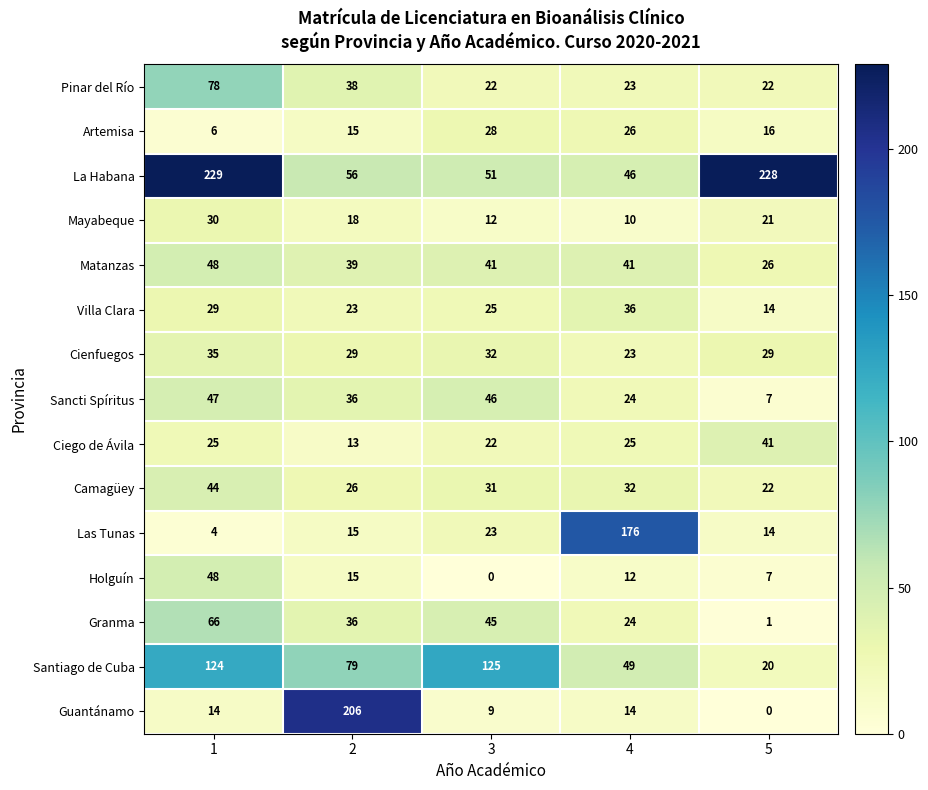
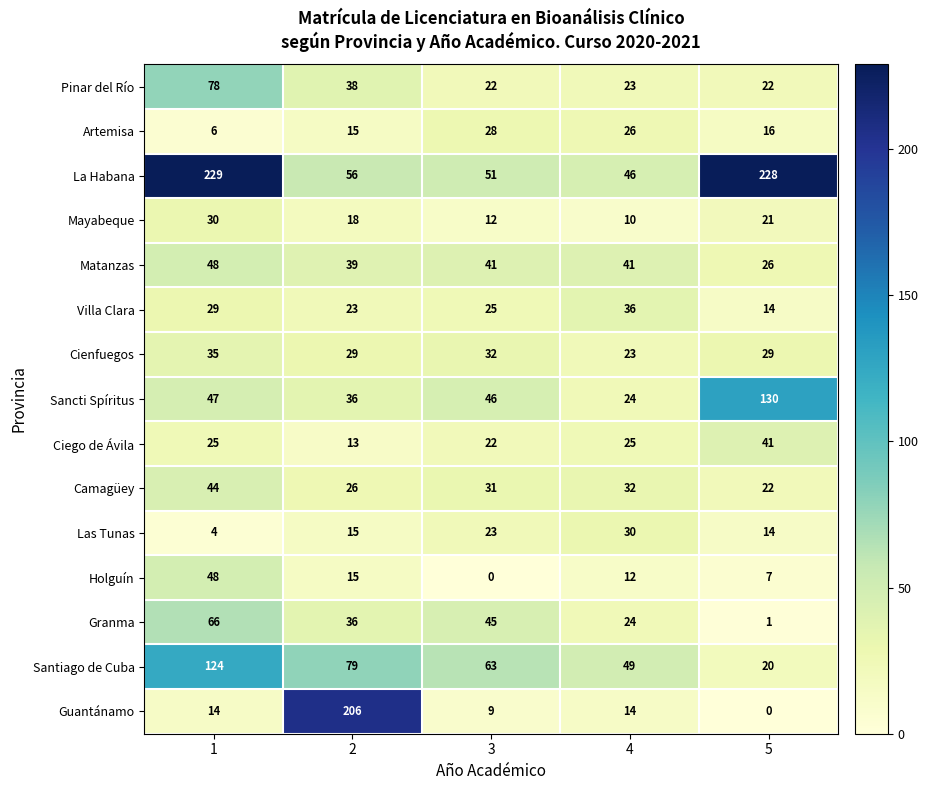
  {
    "Pinar del Río": {
      "1": 78,
      "2": 38,
      "3": 22,
      "4": 23,
      "5": 22
    },
    "Artemisa": {
      "1": 6,
      "2": 15,
      "3": 28,
      "4": 26,
      "5": 16
    },
    "La Habana": {
      "1": 229,
      "2": 56,
      "3": 51,
      "4": 46,
      "5": 228
    },
    "Mayabeque": {
      "1": 30,
      "2": 18,
      "3": 12,
      "4": 10,
      "5": 21
    },
    "Matanzas": {
      "1": 48,
      "2": 39,
      "3": 41,
      "4": 41,
      "5": 26
    },
    "Villa Clara": {
      "1": 29,
      "2": 23,
      "3": 25,
      "4": 36,
      "5": 14
    },
    "Cienfuegos": {
      "1": 35,
      "2": 29,
      "3": 32,
      "4": 23,
      "5": 29
    },
    "Sancti Spíritus": {
      "1": 47,
      "2": 36,
      "3": 46,
      "4": 24,
-     "5": 7
+     "5": 130
    },
    "Ciego de Ávila": {
      "1": 25,
      "2": 13,
      "3": 22,
      "4": 25,
      "5": 41
    },
    "Camagüey": {
      "1": 44,
      "2": 26,
      "3": 31,
      "4": 32,
      "5": 22
    },
    "Las Tunas": {
      "1": 4,
      "2": 15,
      "3": 23,
-     "4": 176,
+     "4": 30,
      "5": 14
    },
    "Holguín": {
      "1": 48,
      "2": 15,
      "3": 0,
      "4": 12,
      "5": 7
    },
    "Granma": {
      "1": 66,
      "2": 36,
      "3": 45,
      "4": 24,
      "5": 1
    },
    "Santiago de Cuba": {
      "1": 124,
      "2": 79,
-     "3": 125,
+     "3": 63,
      "4": 49,
      "5": 20
    },
    "Guantánamo": {
      "1": 14,
      "2": 206,
      "3": 9,
      "4": 14,
      "5": 0
    }
  }
